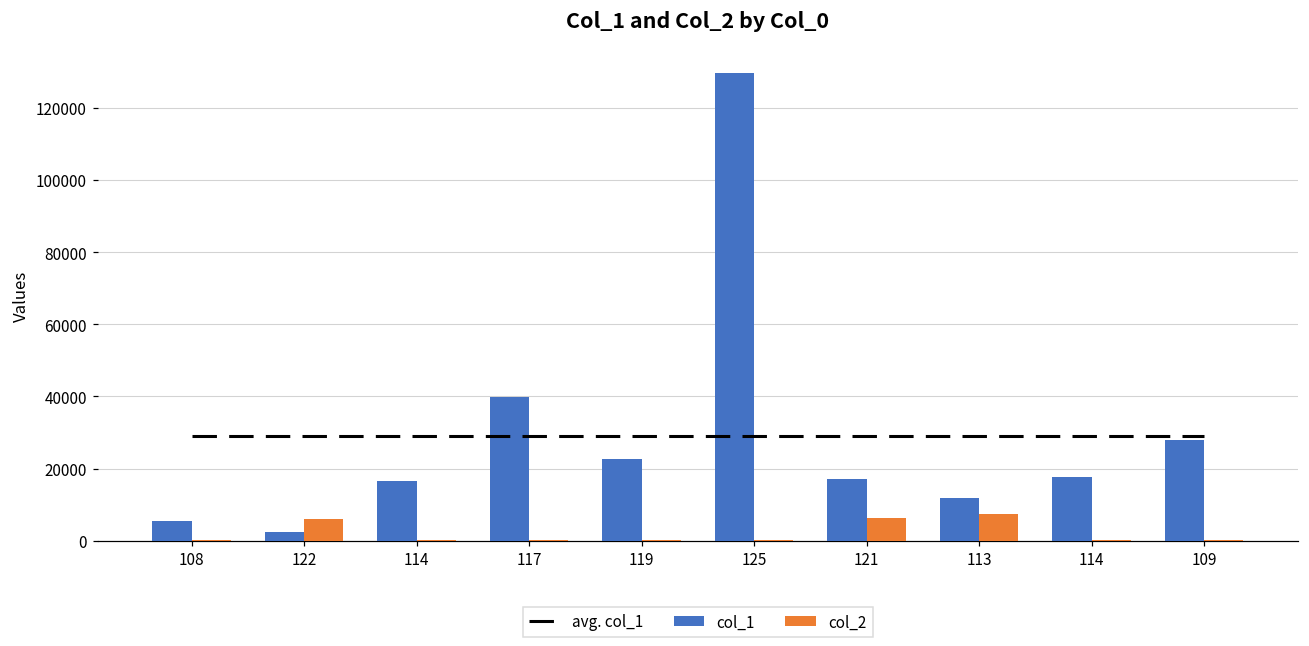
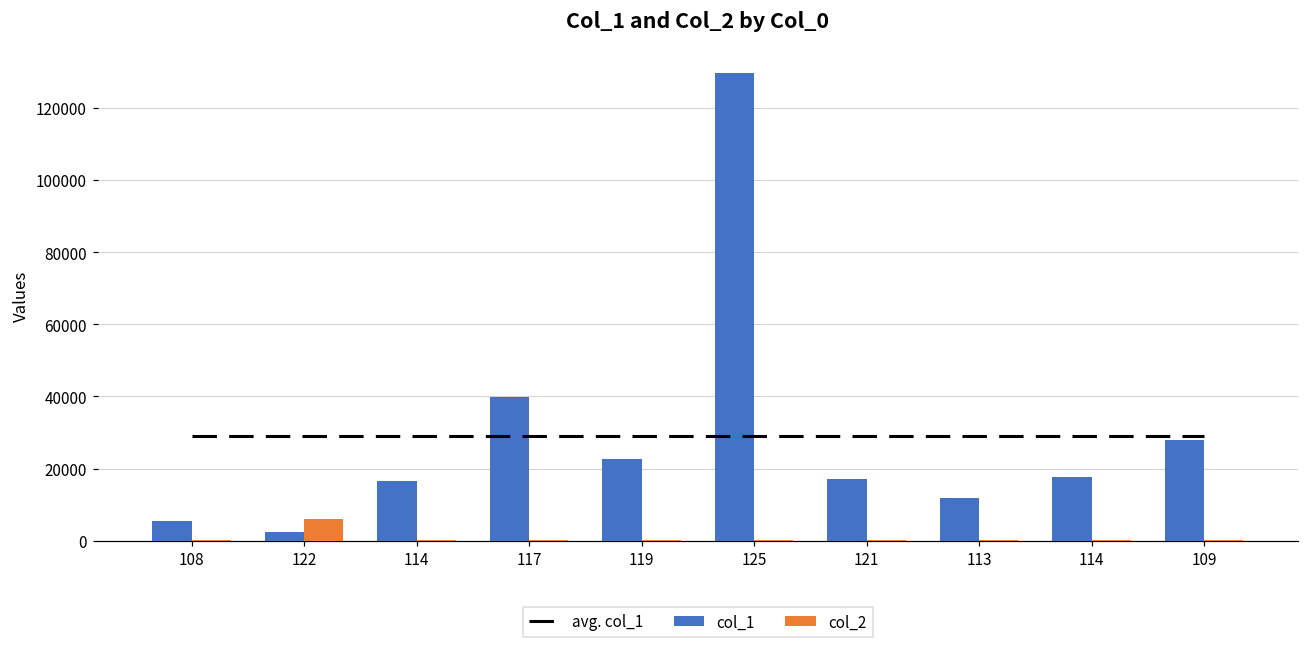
  {
    "col_1": {
      "108": 6000,
      "122": 3000,
      "117": 40000,
      "119": 23000,
      "125": 130000,
      "121": 17000,
      "113": 12000,
      "109": 28000
    },
    "avg. col_1": {
      "108": 29000,
      "122": 29000,
      "117": 29000,
      "119": 29000,
      "125": 29000,
      "121": 29000,
      "113": 29000,
      "109": 29000
    },
    "col_2": {
      "122": 6000,
-     "121": 6000,
-     "113": 8000
+     "121": 0,
+     "113": 0
    }
  }
